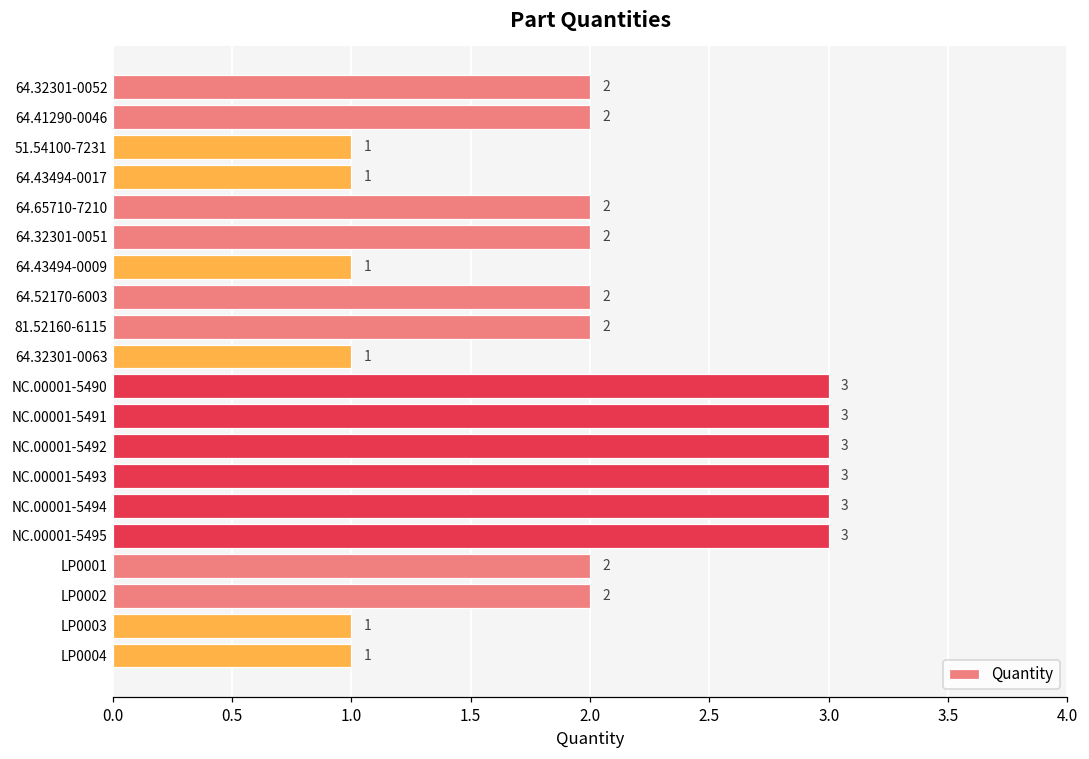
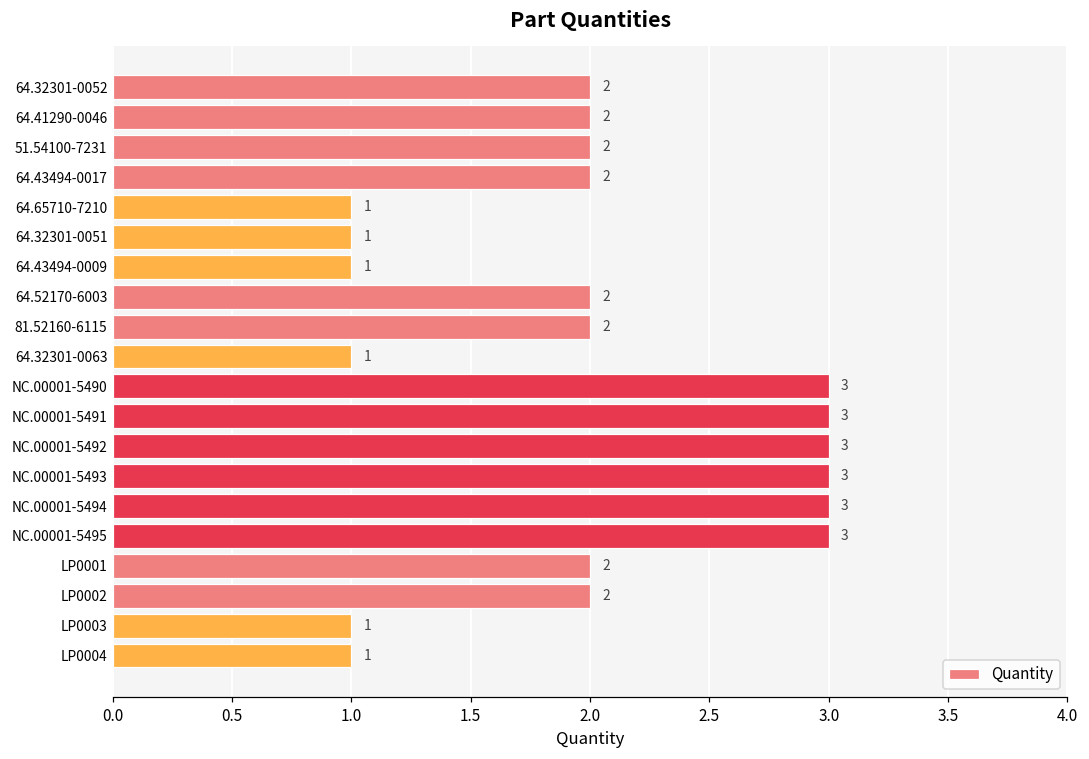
  {
    "64.32301-0052": 2,
    "64.41290-0046": 2,
-   "51.54100-7231": 1,
-   "64.43494-0017": 1,
-   "64.65710-7210": 2,
-   "64.32301-0051": 2,
+   "51.54100-7231": 2,
+   "64.43494-0017": 2,
+   "64.65710-7210": 1,
+   "64.32301-0051": 1,
    "64.43494-0009": 1,
    "64.52170-6003": 2,
    "81.52160-6115": 2,
    "64.32301-0063": 1,
    "NC.00001-5490": 3,
    "NC.00001-5491": 3,
    "NC.00001-5492": 3,
    "NC.00001-5493": 3,
    "NC.00001-5494": 3,
    "NC.00001-5495": 3,
    "LP0001": 2,
    "LP0002": 2,
    "LP0003": 1,
    "LP0004": 1
  }
